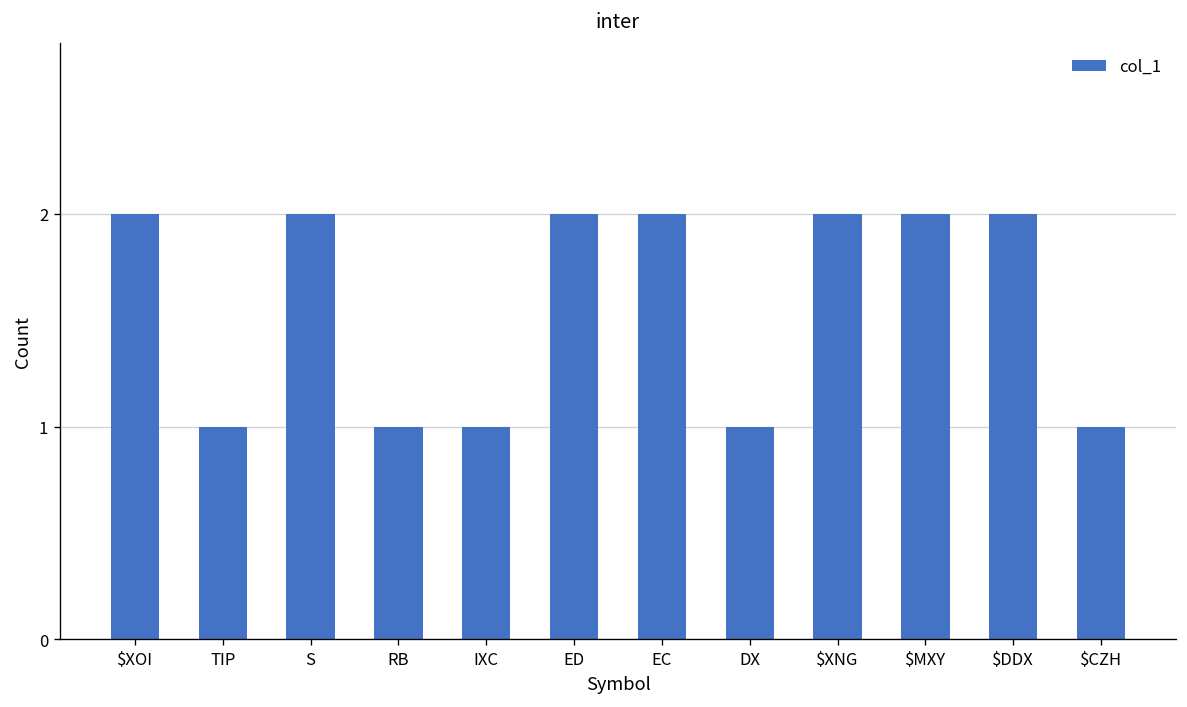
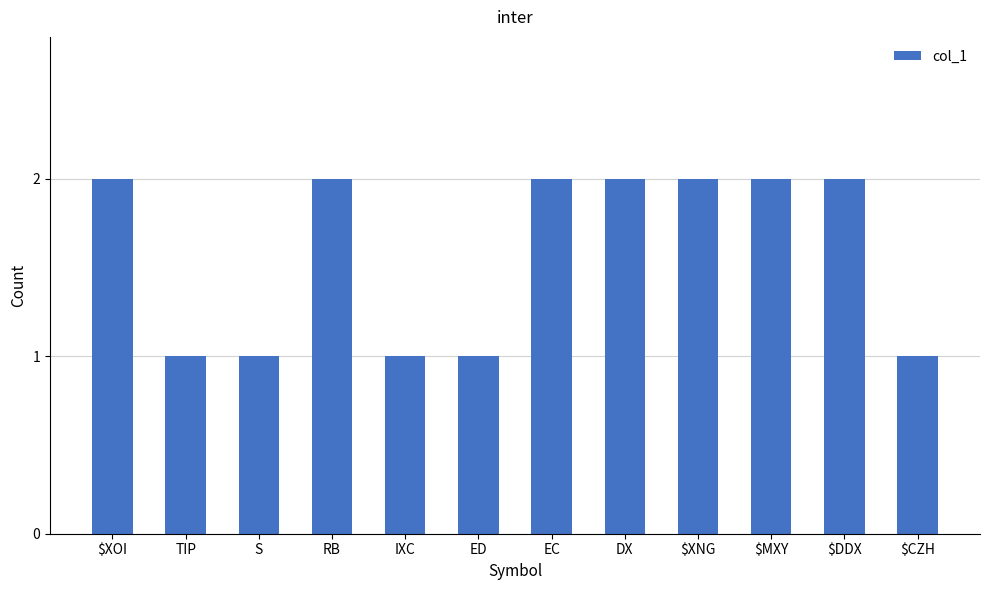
  {
    "$XOI": 2,
    "TIP": 1,
-   "S": 2,
-   "RB": 1,
+   "S": 1,
+   "RB": 2,
    "IXC": 1,
-   "ED": 2,
+   "ED": 1,
    "EC": 2,
-   "DX": 1,
+   "DX": 2,
    "$XNG": 2,
    "$MXY": 2,
    "$DDX": 2,
    "$CZH": 1
  }
